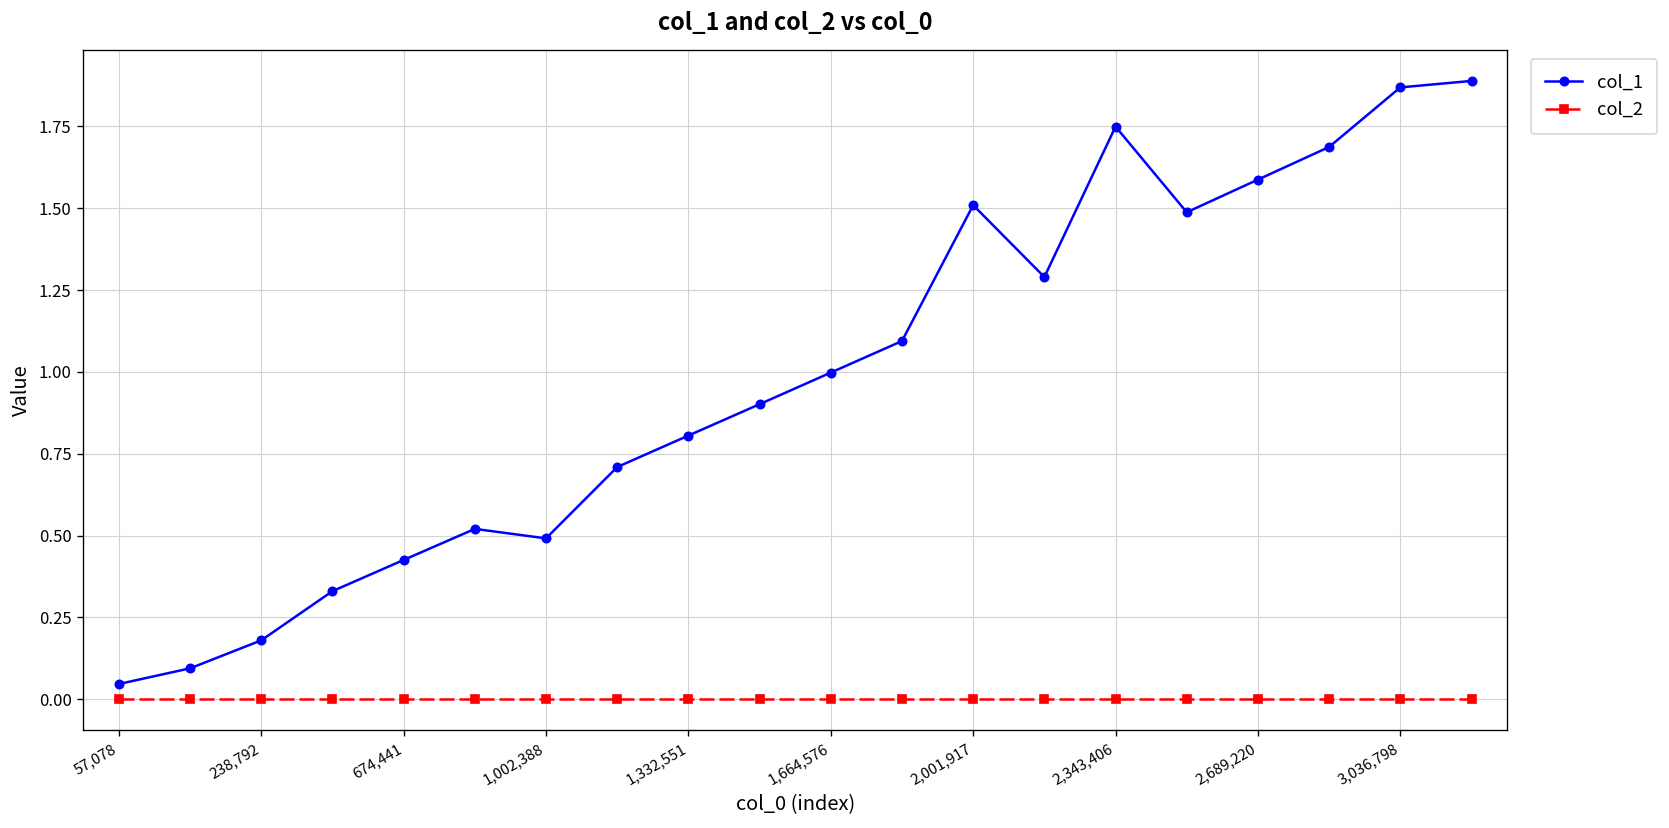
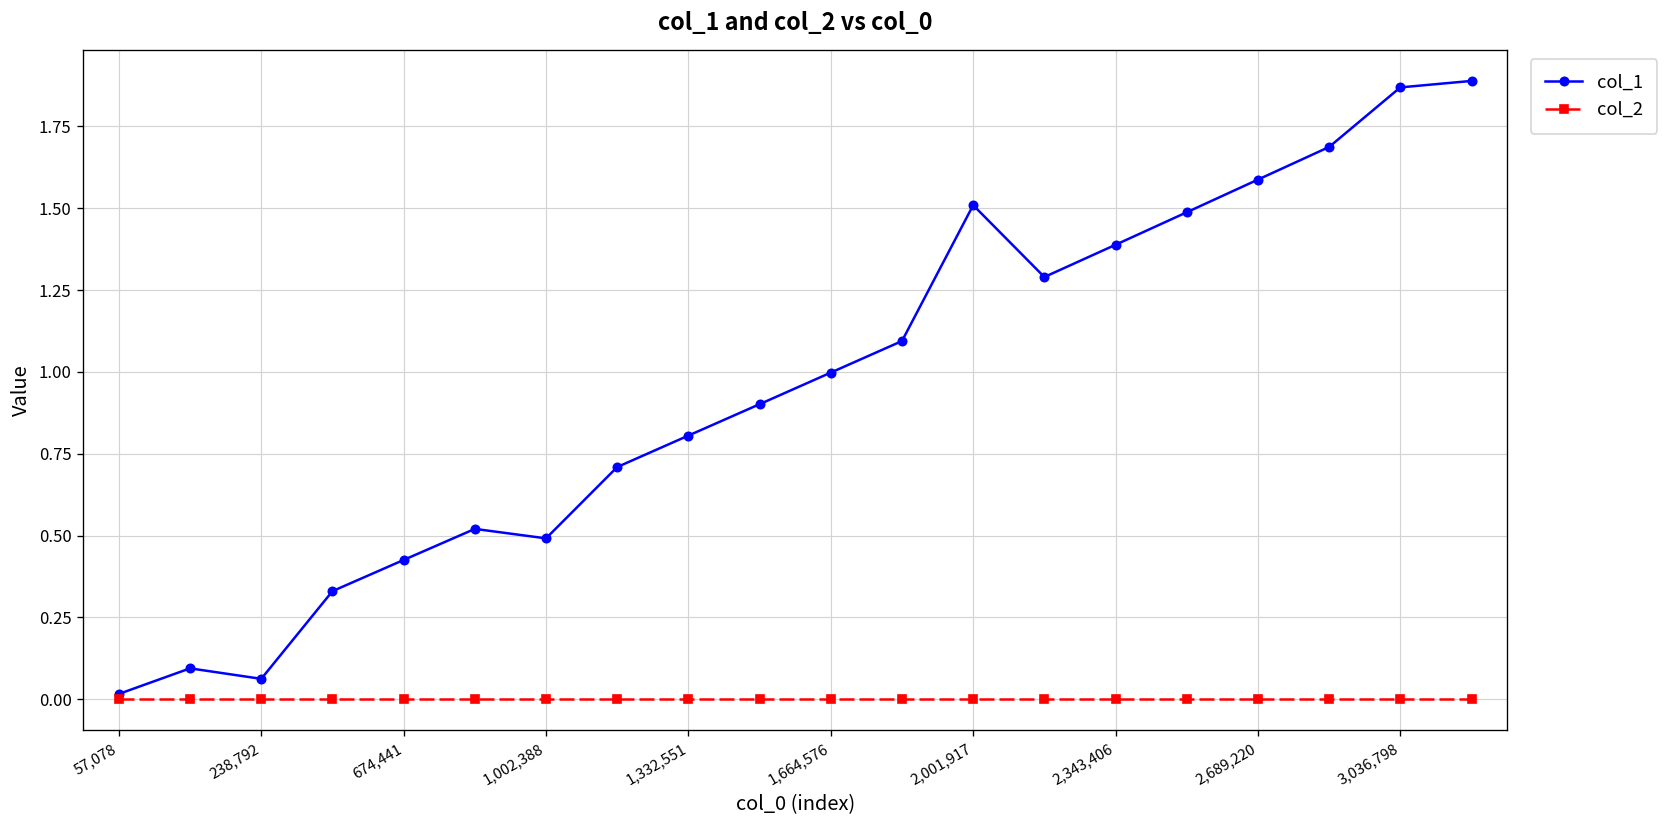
  {
    "col_1": {
-     "57,078": 0.05,
-     "238,792": 0.18,
+     "57,078": 0.02,
+     "238,792": 0.06,
      "674,441": 0.43,
      "1,002,388": 0.49,
      "1,332,551": 0.81,
      "1,664,576": 1.00,
      "2,001,917": 1.51,
-     "2,343,406": 1.75,
+     "2,343,406": 1.39,
      "2,689,220": 1.59,
      "3,036,798": 1.87
    },
    "col_2": {
      "57,078": 0.00,
      "238,792": 0.00,
      "674,441": 0.00,
      "1,002,388": 0.00,
      "1,332,551": 0.00,
      "1,664,576": 0.00,
      "2,001,917": 0.00,
      "2,343,406": 0.00,
      "2,689,220": 0.00,
      "3,036,798": 0.00
    }
  }
